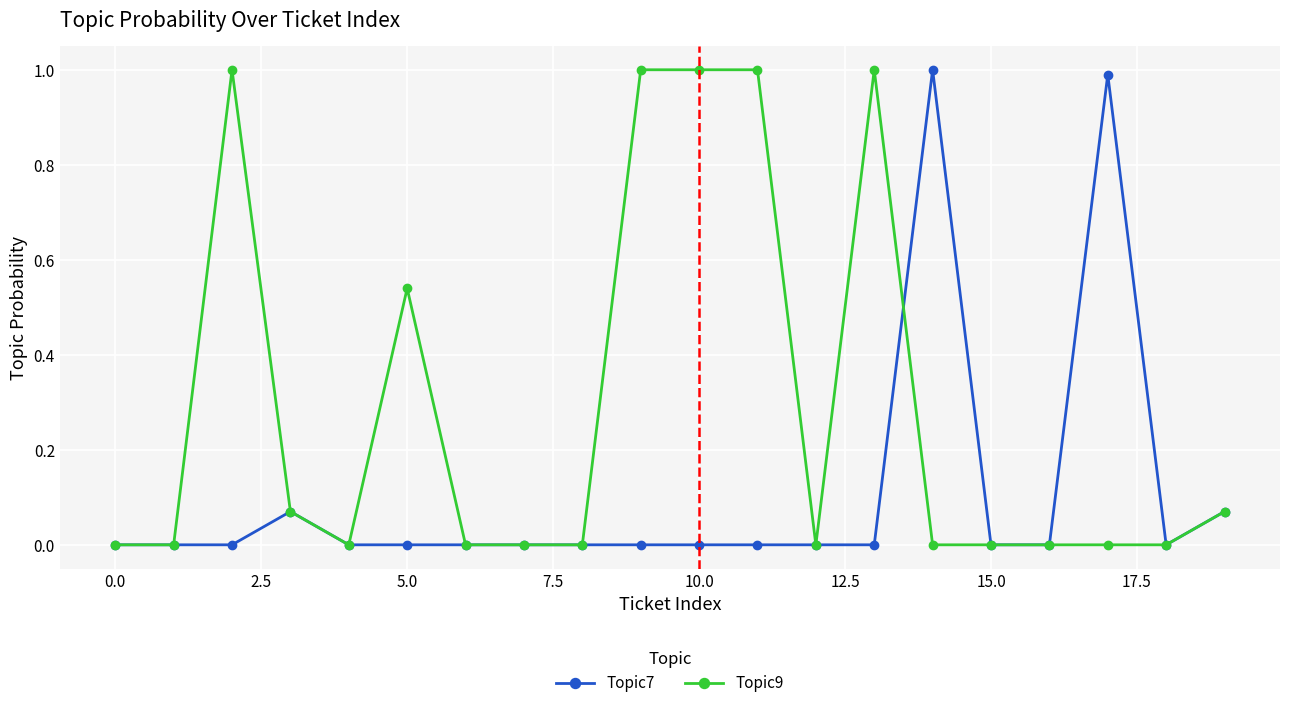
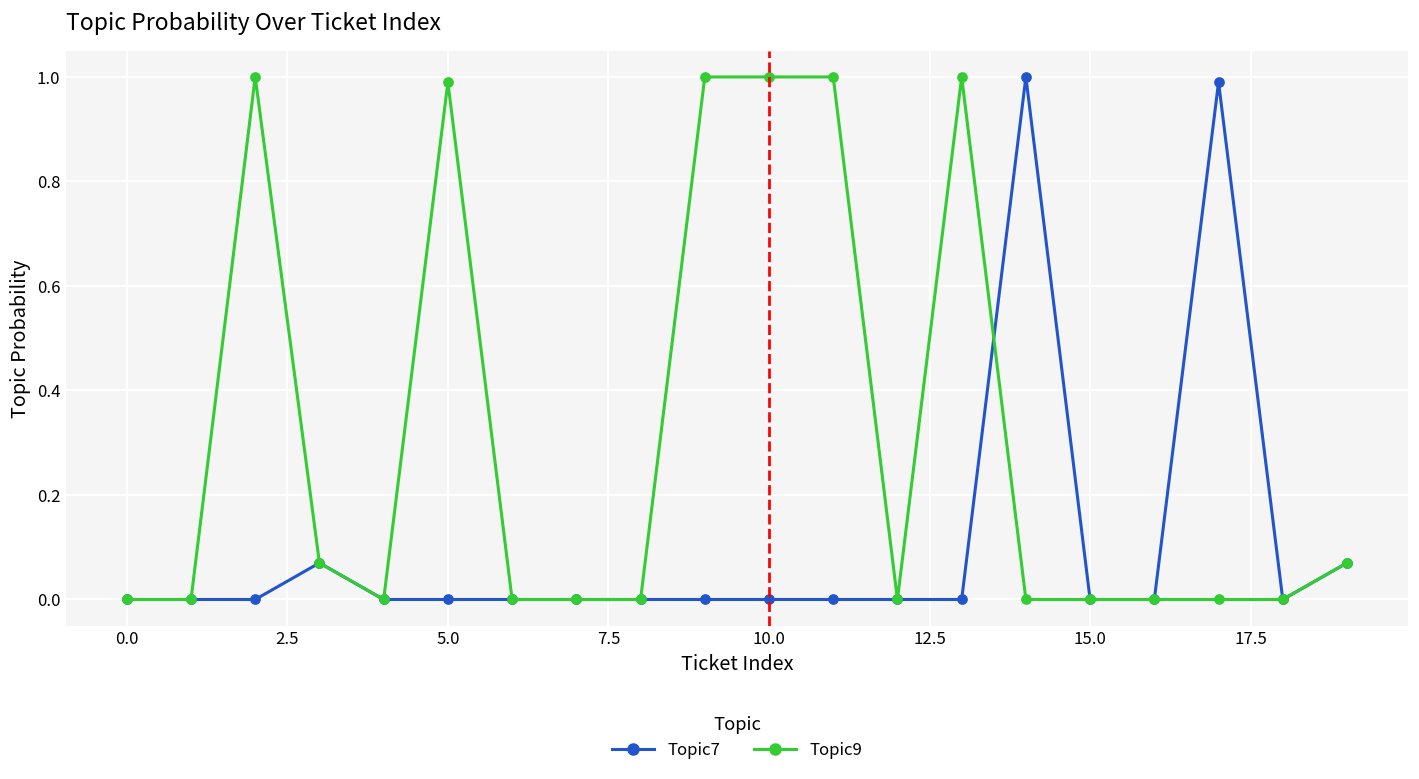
  {
    "Topic7": {
      "5.0": 0.00,
      "10.0": 0.00
    },
    "Topic9": {
-     "5.0": 0.54,
+     "5.0": 0.99,
      "10.0": 1.00
    }
  }
